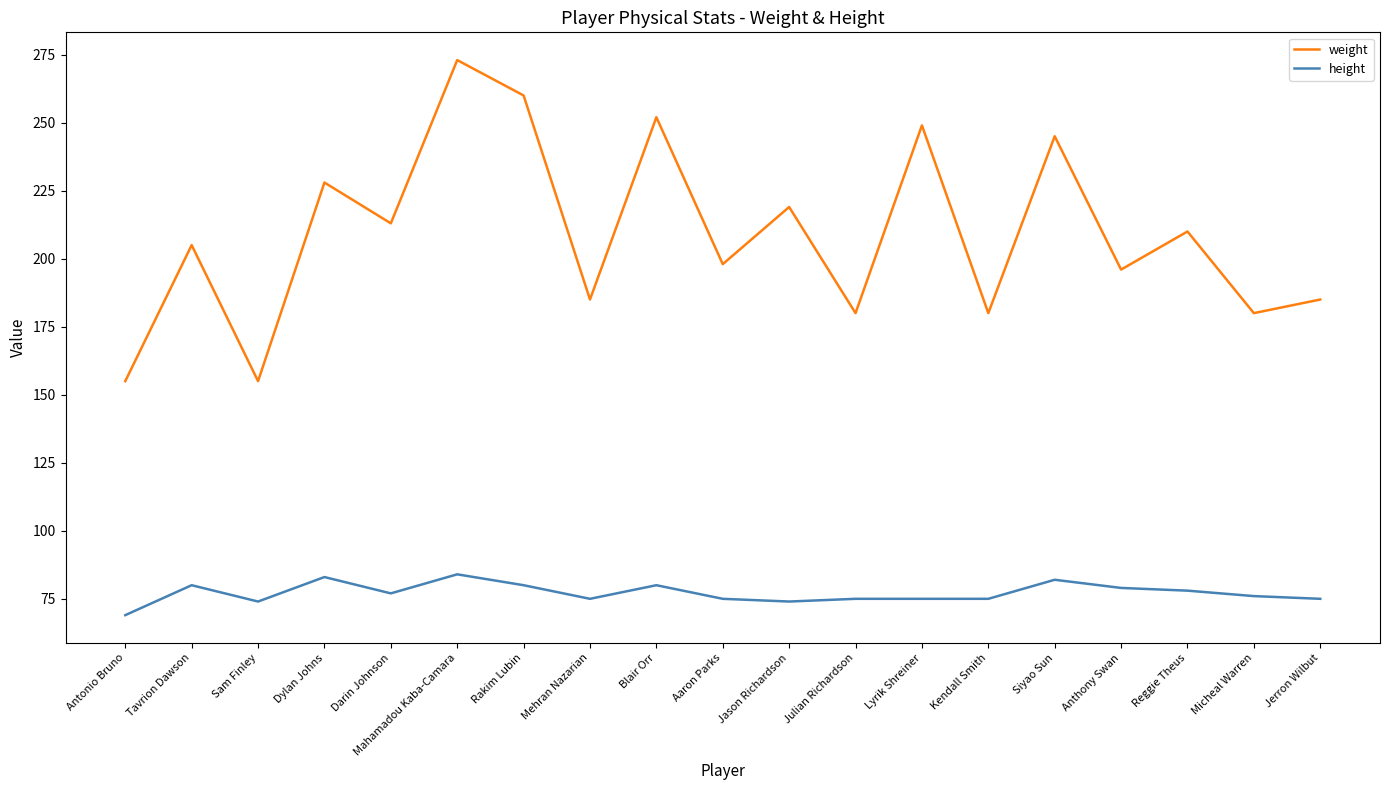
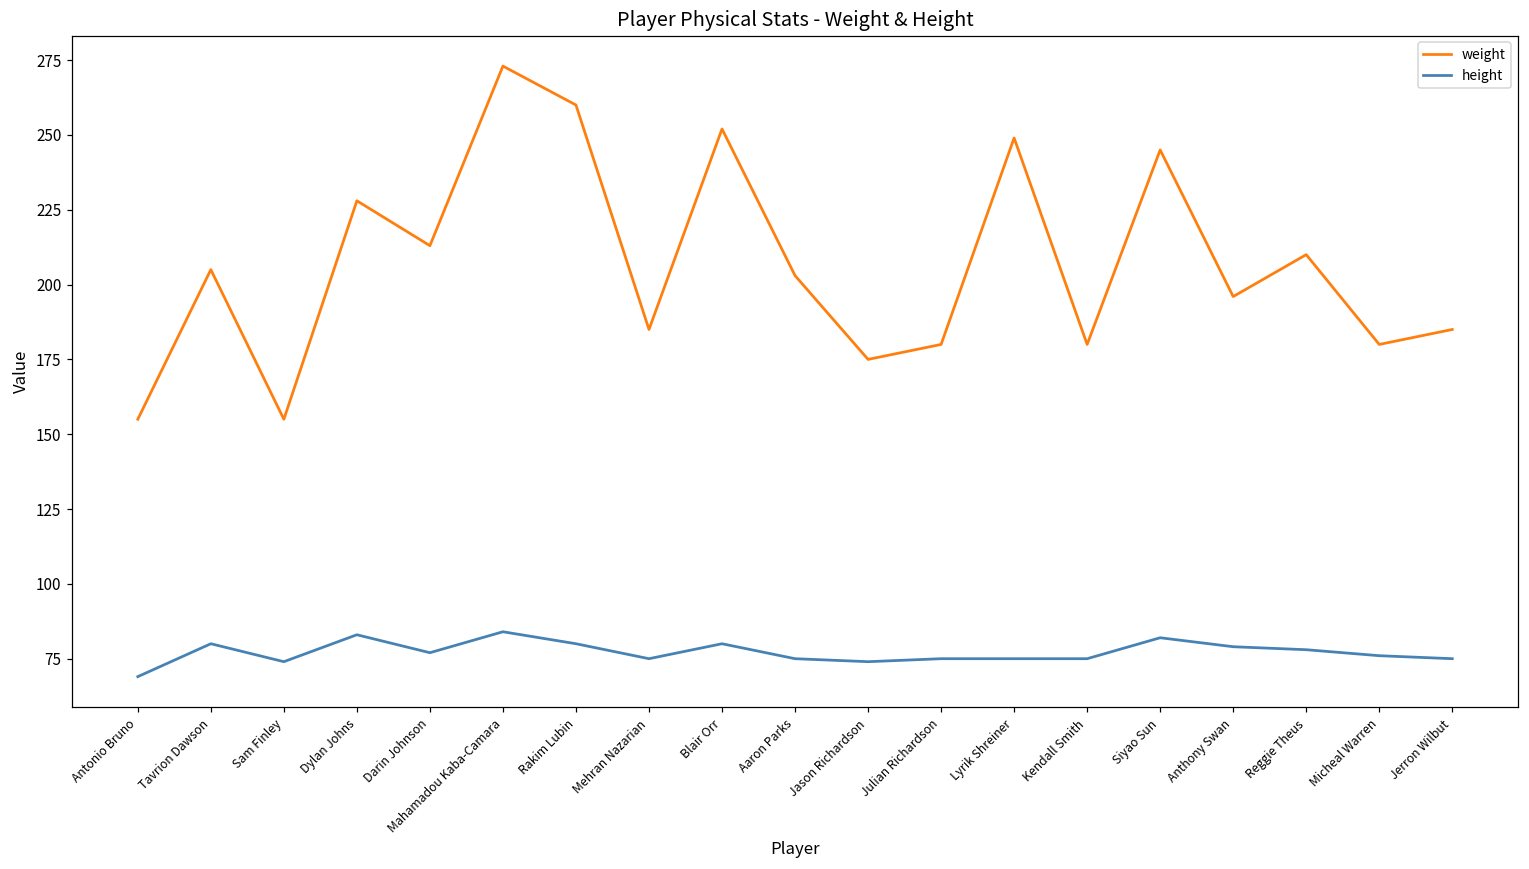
  {
    "weight": {
      "Antonio Bruno": 155,
      "Tavrion Dawson": 205,
      "Sam Finley": 155,
      "Dylan Johns": 228,
      "Darin Johnson": 213,
      "Mahamadou Kaba-Camara": 273,
      "Rakim Lubin": 260,
      "Mehran Nazarian": 185,
      "Blair Orr": 252,
-     "Aaron Parks": 198,
-     "Jason Richardson": 219,
+     "Aaron Parks": 203,
+     "Jason Richardson": 175,
      "Julian Richardson": 180,
      "Lyrik Shreiner": 249,
      "Kendall Smith": 180,
      "Siyao Sun": 245,
      "Anthony Swan": 196,
      "Reggie Theus": 210,
      "Micheal Warren": 180,
      "Jerron Wilbut": 185
    },
    "height": {
      "Antonio Bruno": 69,
      "Tavrion Dawson": 80,
      "Sam Finley": 74,
      "Dylan Johns": 83,
      "Darin Johnson": 77,
      "Mahamadou Kaba-Camara": 84,
      "Rakim Lubin": 80,
      "Mehran Nazarian": 75,
      "Blair Orr": 80,
      "Aaron Parks": 75,
      "Jason Richardson": 74,
      "Julian Richardson": 75,
      "Lyrik Shreiner": 75,
      "Kendall Smith": 75,
      "Siyao Sun": 82,
      "Anthony Swan": 79,
      "Reggie Theus": 78,
      "Micheal Warren": 76,
      "Jerron Wilbut": 75
    }
  }
